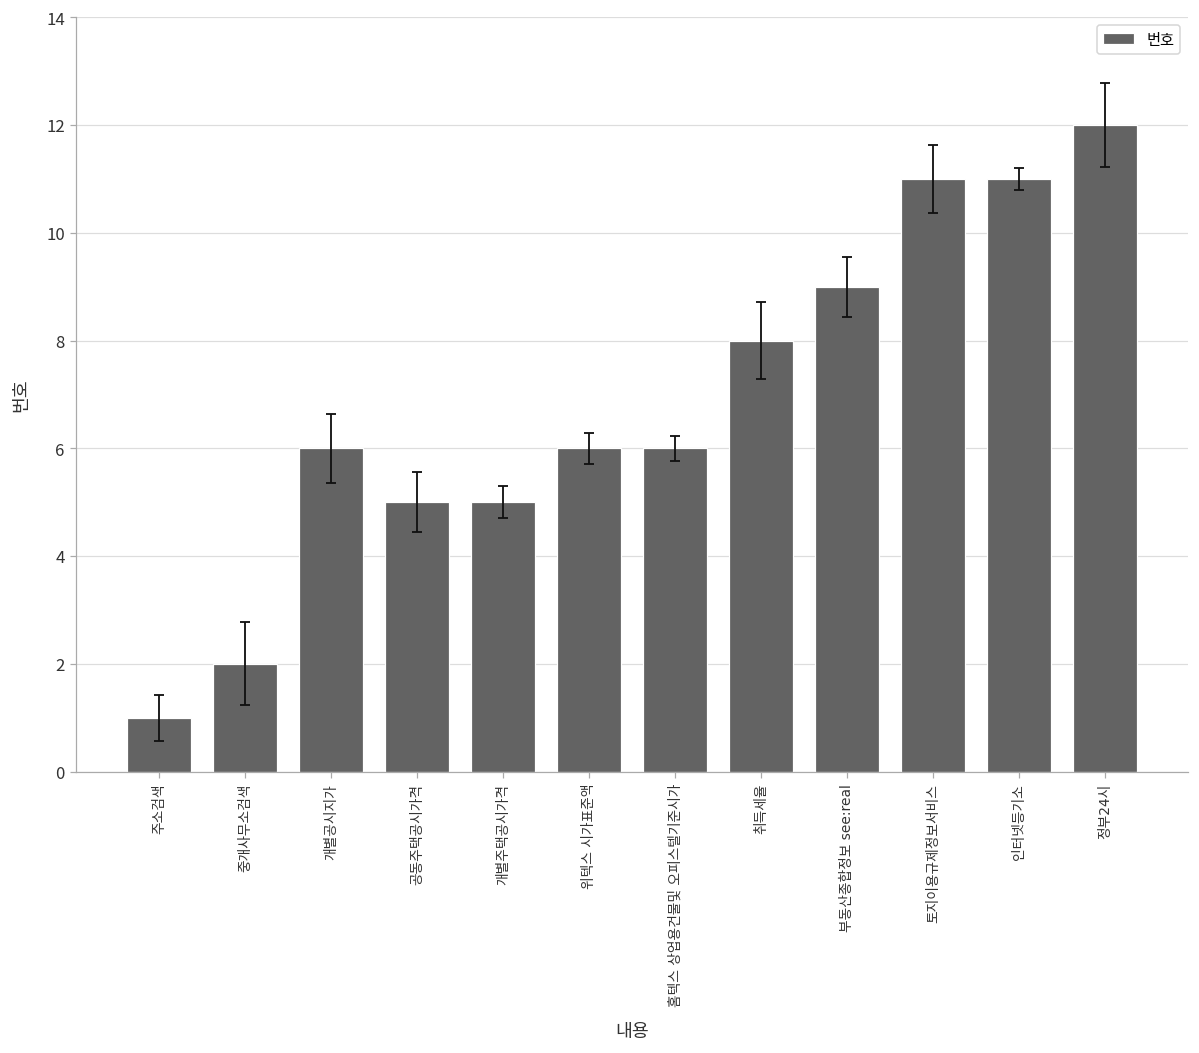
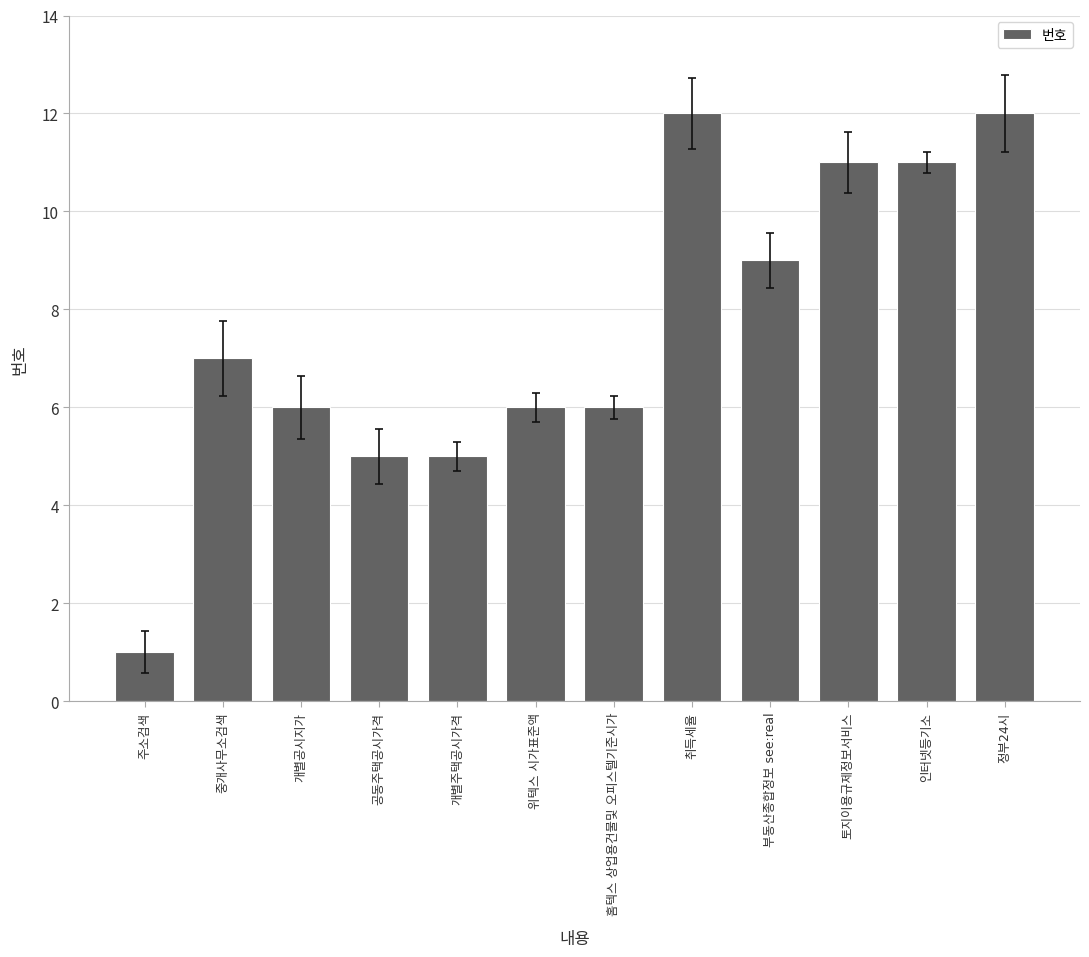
  {
    "번호": {
      "주소검색": 1,
-     "중개사무소검색": 2,
+     "중개사무소검색": 7,
      "개별공시지가": 6,
      "공동주택공시가격": 5,
      "개별주택공시가격": 5,
      "위텍스 시가표준액": 6,
      "홈텍스 상업용건물및 오피스텔기준시가": 6,
-     "취득세율": 8,
+     "취득세율": 12,
      "부동산종합정보 see:real": 9,
      "토지이용규제정보서비스": 11,
      "인터넷등기소": 11,
      "정부24시": 12
    }
  }
